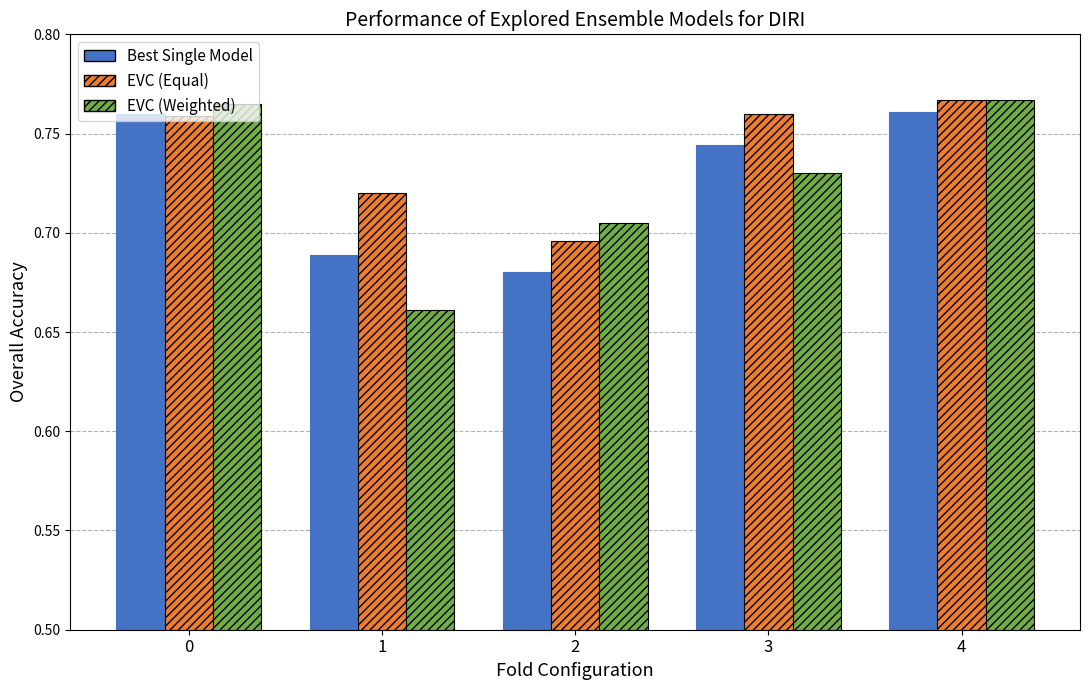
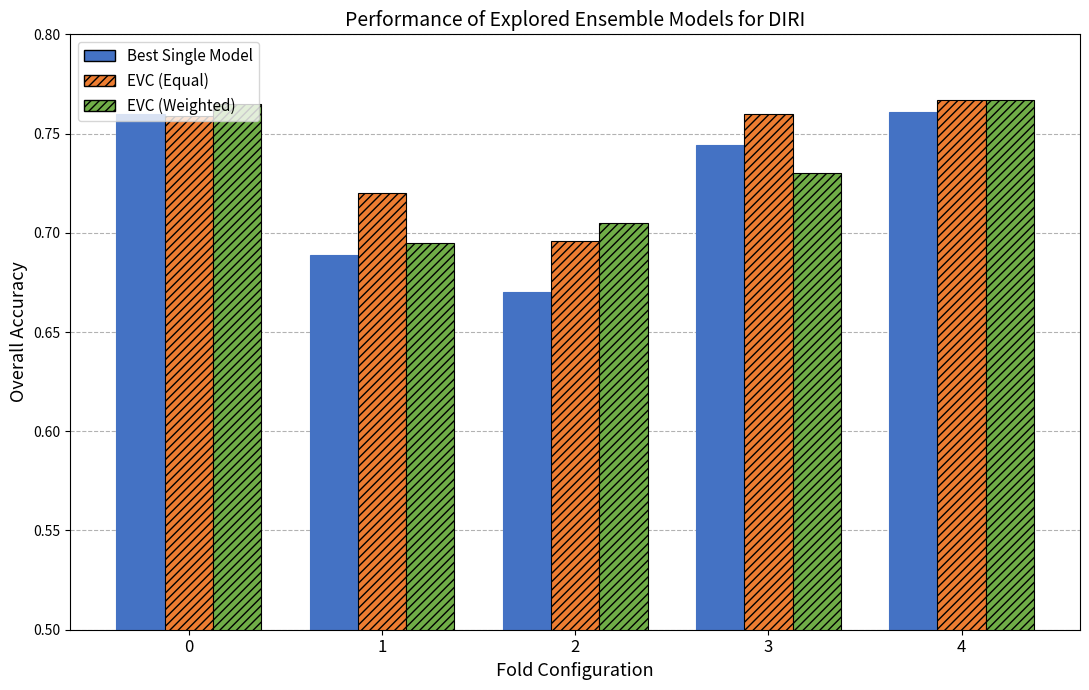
  {
    "Best Single Model": {
      "1": 0.69,
-     "2": 0.68,
+     "2": 0.67,
      "3": 0.744,
      "4": 0.76
    },
    "EVC (Equal)": {
      "1": 0.720,
      "2": 0.696,
      "3": 0.760,
      "4": 0.767
    },
    "EVC (Weighted)": {
-     "1": 0.661,
+     "1": 0.695,
      "2": 0.705,
      "3": 0.730,
      "4": 0.767
    }
  }
